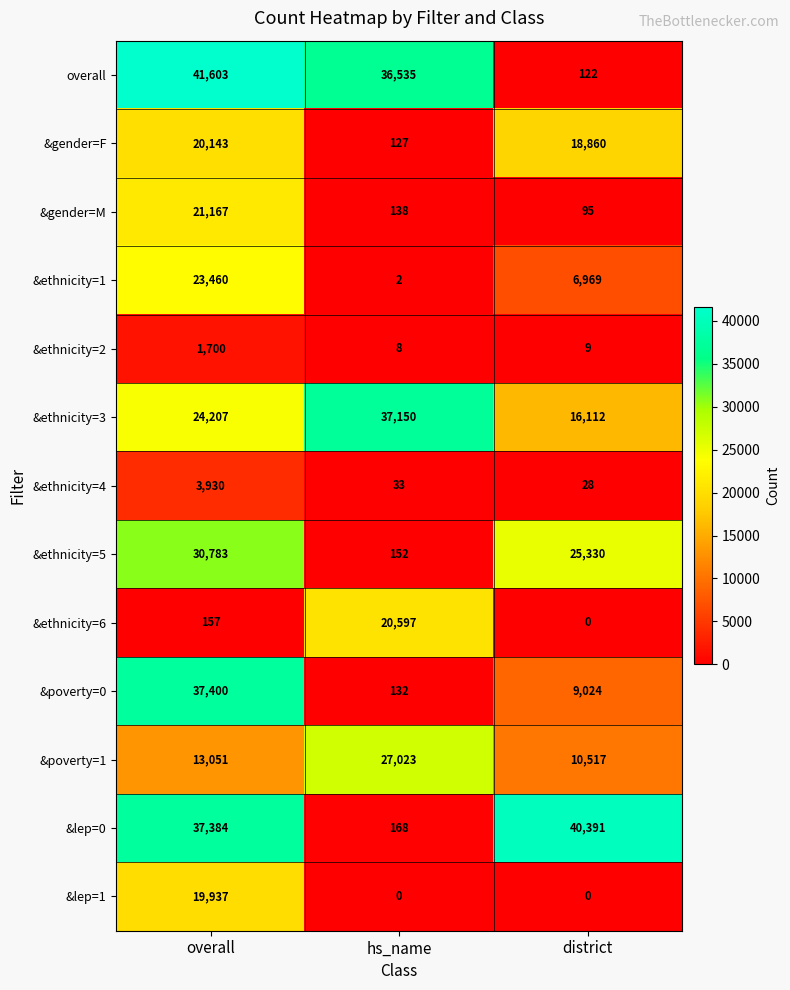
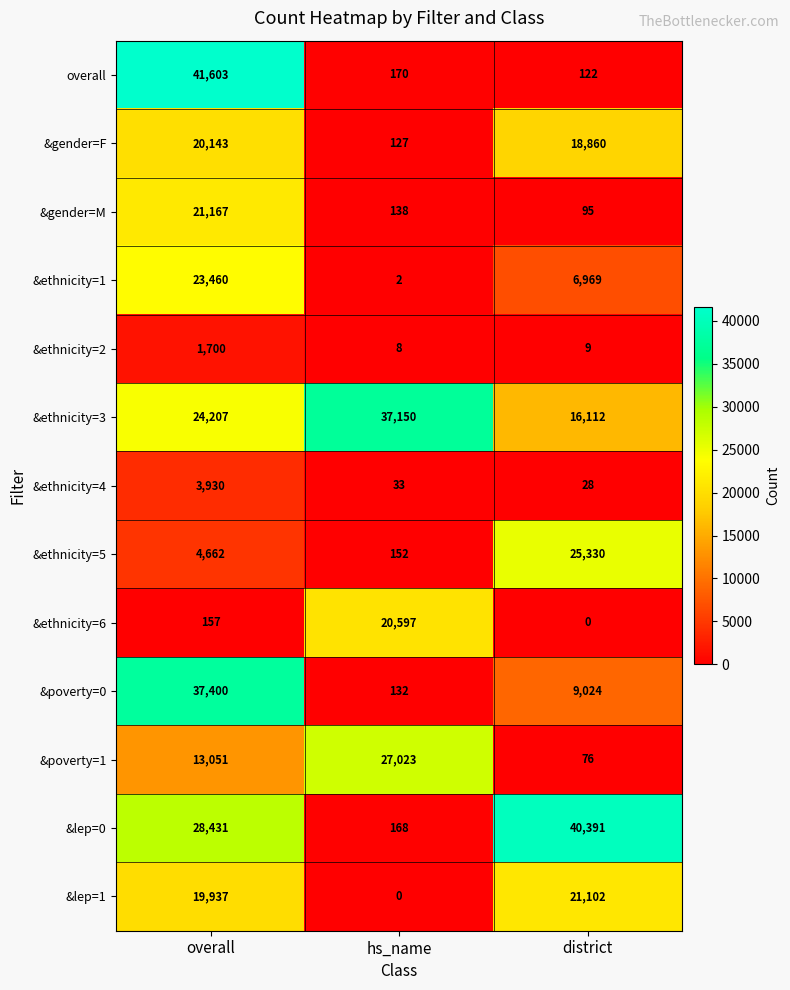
  {
    "overall": {
      "overall": "41,603",
-     "hs_name": "36,535",
+     "hs_name": "170",
      "district": "122"
    },
    "&gender=F": {
      "overall": "20,143",
      "hs_name": "127",
      "district": "18,860"
    },
    "&gender=M": {
      "overall": "21,167",
      "hs_name": "138",
      "district": "95"
    },
    "&ethnicity=1": {
      "overall": "23,460",
      "hs_name": "2",
      "district": "6,969"
    },
    "&ethnicity=2": {
      "overall": "1,700",
      "hs_name": "8",
      "district": "9"
    },
    "&ethnicity=3": {
      "overall": "24,207",
      "hs_name": "37,150",
      "district": "16,112"
    },
    "&ethnicity=4": {
      "overall": "3,930",
      "hs_name": "33",
      "district": "28"
    },
    "&ethnicity=5": {
-     "overall": "30,783",
+     "overall": "4,662",
      "hs_name": "152",
      "district": "25,330"
    },
    "&ethnicity=6": {
      "overall": "157",
      "hs_name": "20,597",
      "district": "0"
    },
    "&poverty=0": {
      "overall": "37,400",
      "hs_name": "132",
      "district": "9,024"
    },
    "&poverty=1": {
      "overall": "13,051",
      "hs_name": "27,023",
-     "district": "10,517"
+     "district": "76"
    },
    "&lep=0": {
-     "overall": "37,384",
+     "overall": "28,431",
      "hs_name": "168",
      "district": "40,391"
    },
    "&lep=1": {
      "overall": "19,937",
      "hs_name": "0",
-     "district": "0"
+     "district": "21,102"
    }
  }
